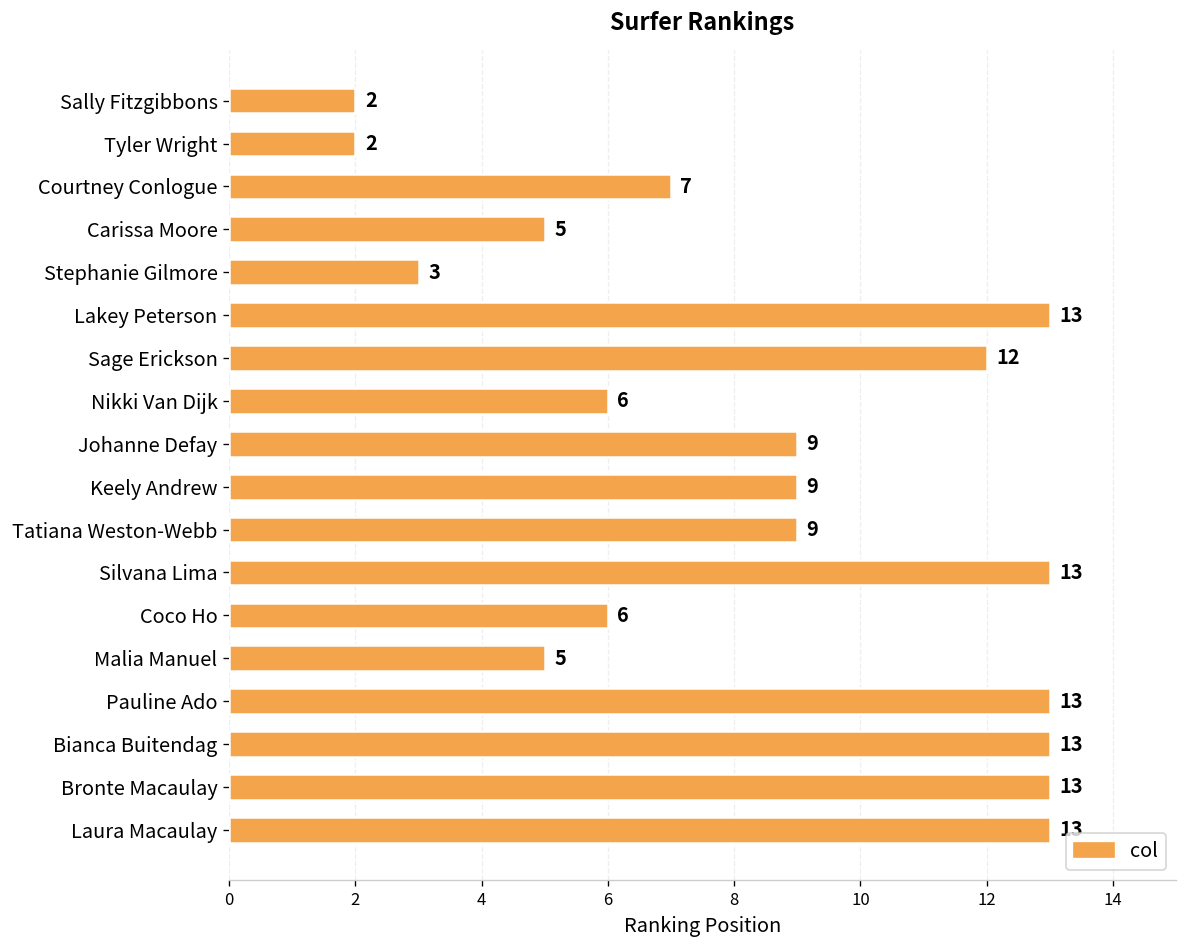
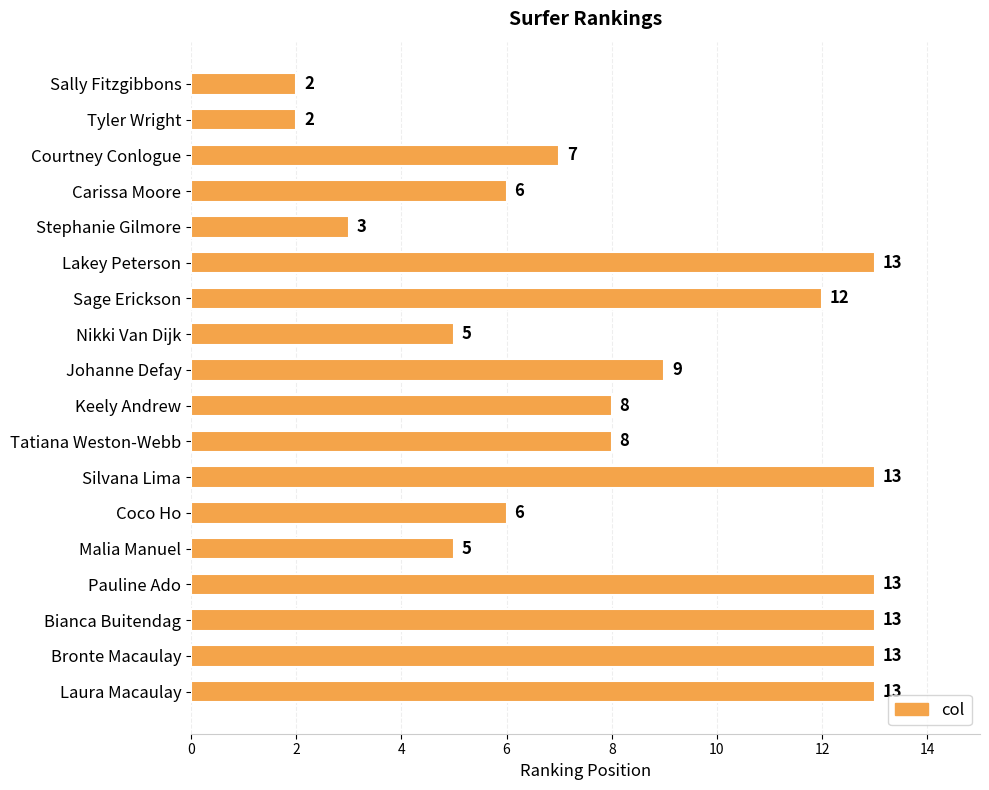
  {
    "Sally Fitzgibbons": 2,
    "Tyler Wright": 2,
    "Courtney Conlogue": 7,
-   "Carissa Moore": 5,
+   "Carissa Moore": 6,
    "Stephanie Gilmore": 3,
    "Lakey Peterson": 13,
    "Sage Erickson": 12,
-   "Nikki Van Dijk": 6,
+   "Nikki Van Dijk": 5,
    "Johanne Defay": 9,
-   "Keely Andrew": 9,
-   "Tatiana Weston-Webb": 9,
+   "Keely Andrew": 8,
+   "Tatiana Weston-Webb": 8,
    "Silvana Lima": 13,
    "Coco Ho": 6,
    "Malia Manuel": 5,
    "Pauline Ado": 13,
    "Bianca Buitendag": 13,
    "Bronte Macaulay": 13
  }
